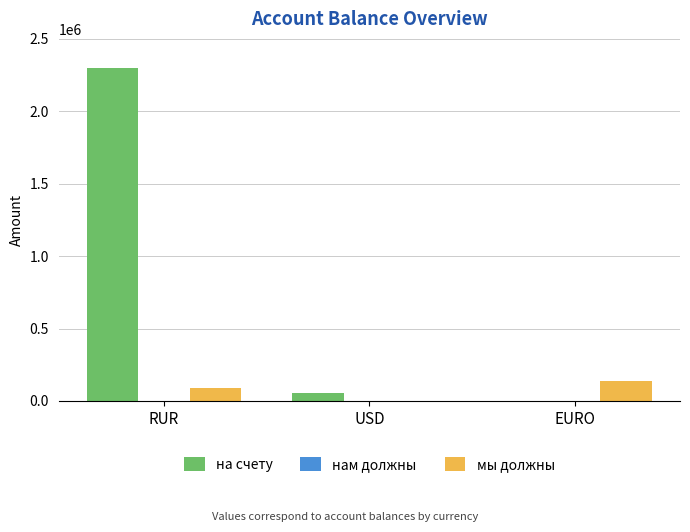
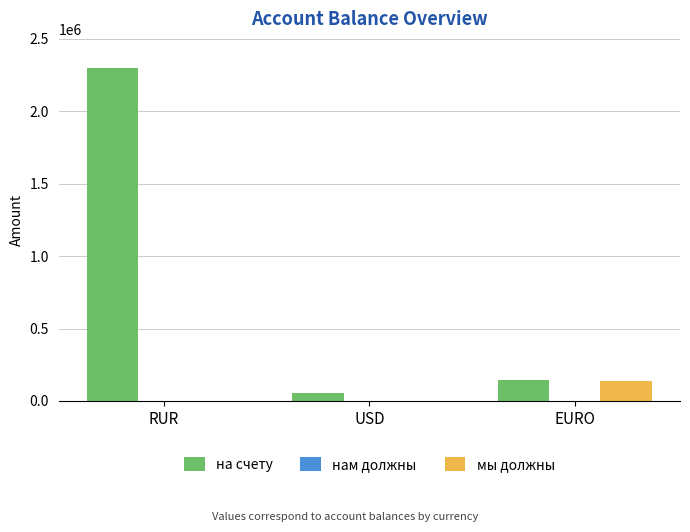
  {
    "на счету": {
      "RUR": 2300000,
      "USD": 60000,
-     "EURO": 0
+     "EURO": 140000
    },
    "нам должны": {
      "RUR": 0,
      "USD": 0,
      "EURO": 0
    },
    "мы должны": {
-     "RUR": 90000,
+     "RUR": 0,
      "USD": 0,
      "EURO": 140000
    }
  }
